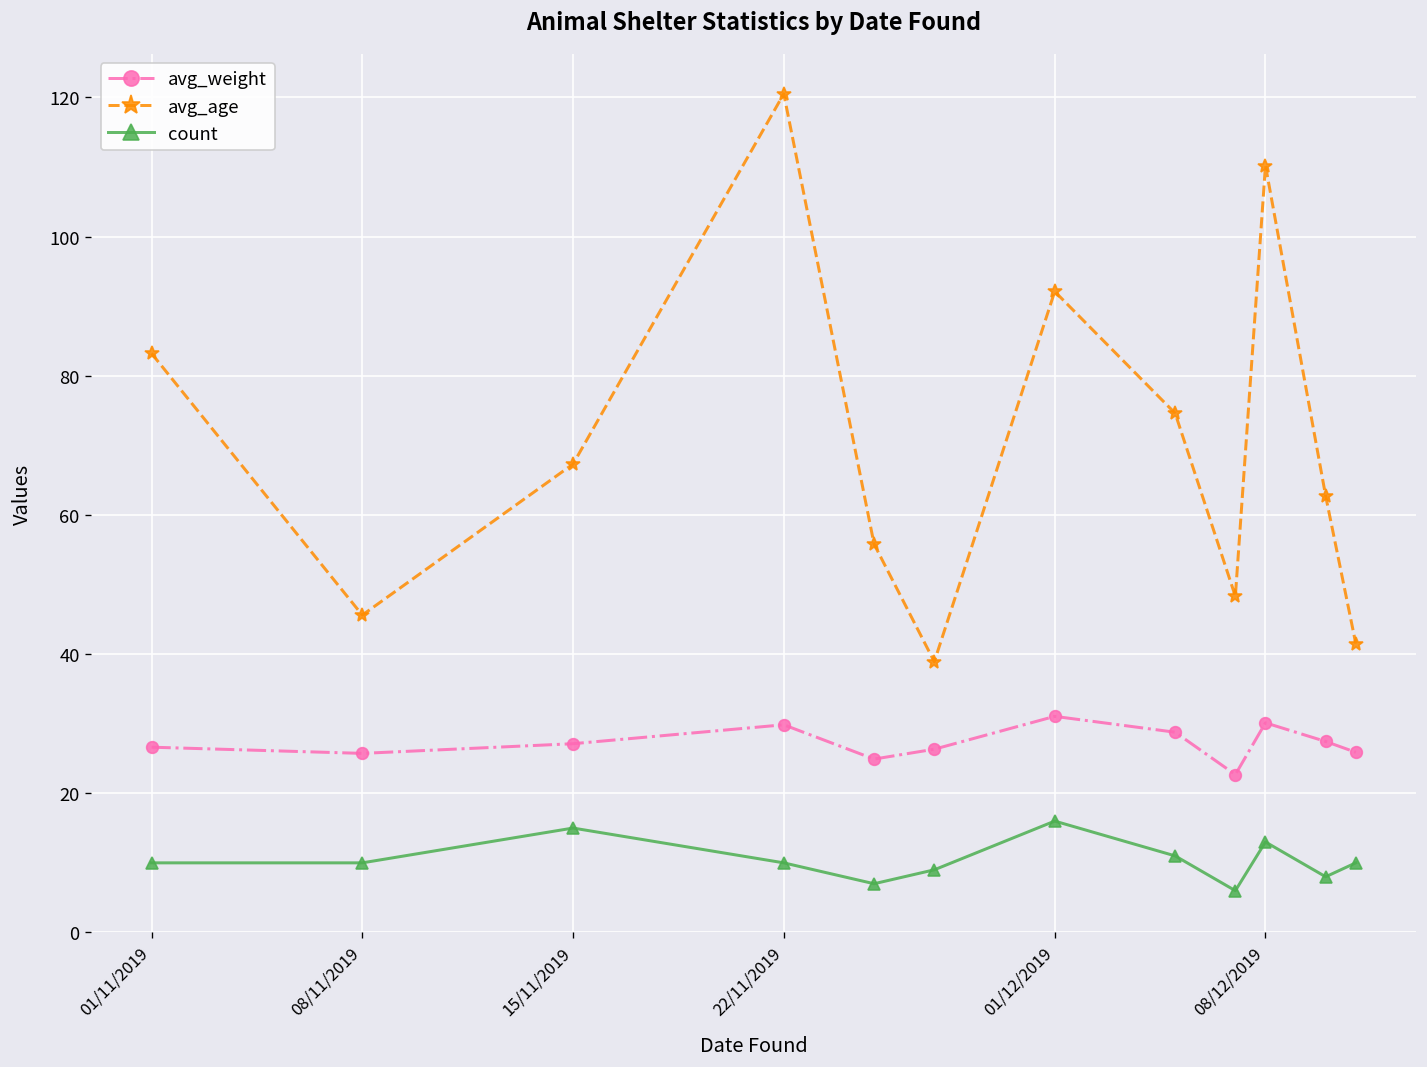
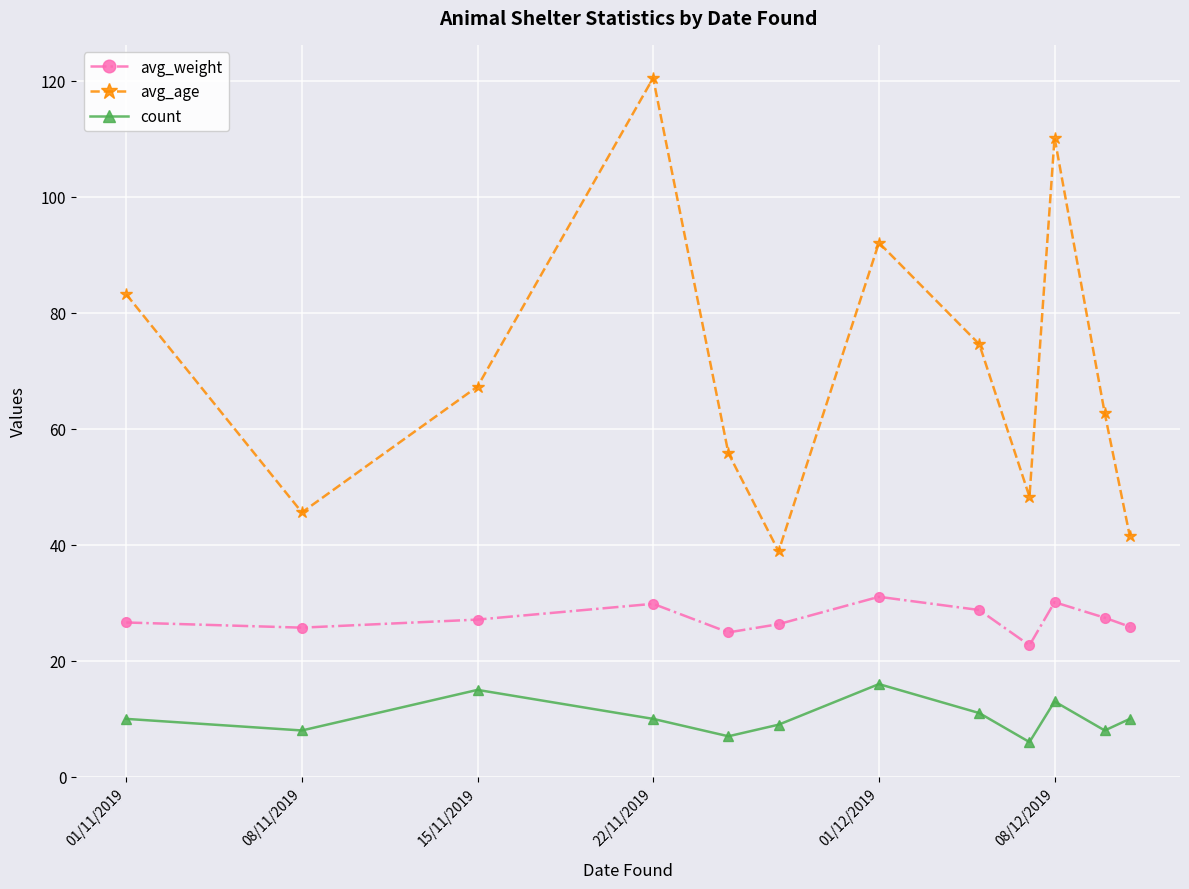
  {
    "avg_weight": {
      "01/11/2019": 27,
      "08/11/2019": 26,
      "15/11/2019": 27,
      "22/11/2019": 30,
      "01/12/2019": 31,
      "08/12/2019": 30
    },
    "avg_age": {
      "01/11/2019": 83,
      "08/11/2019": 46,
      "15/11/2019": 67,
      "22/11/2019": 121,
      "01/12/2019": 92,
      "08/12/2019": 110
    },
    "count": {
      "01/11/2019": 10,
-     "08/11/2019": 10,
+     "08/11/2019": 8,
      "15/11/2019": 15,
      "22/11/2019": 10,
      "01/12/2019": 16,
      "08/12/2019": 13
    }
  }
